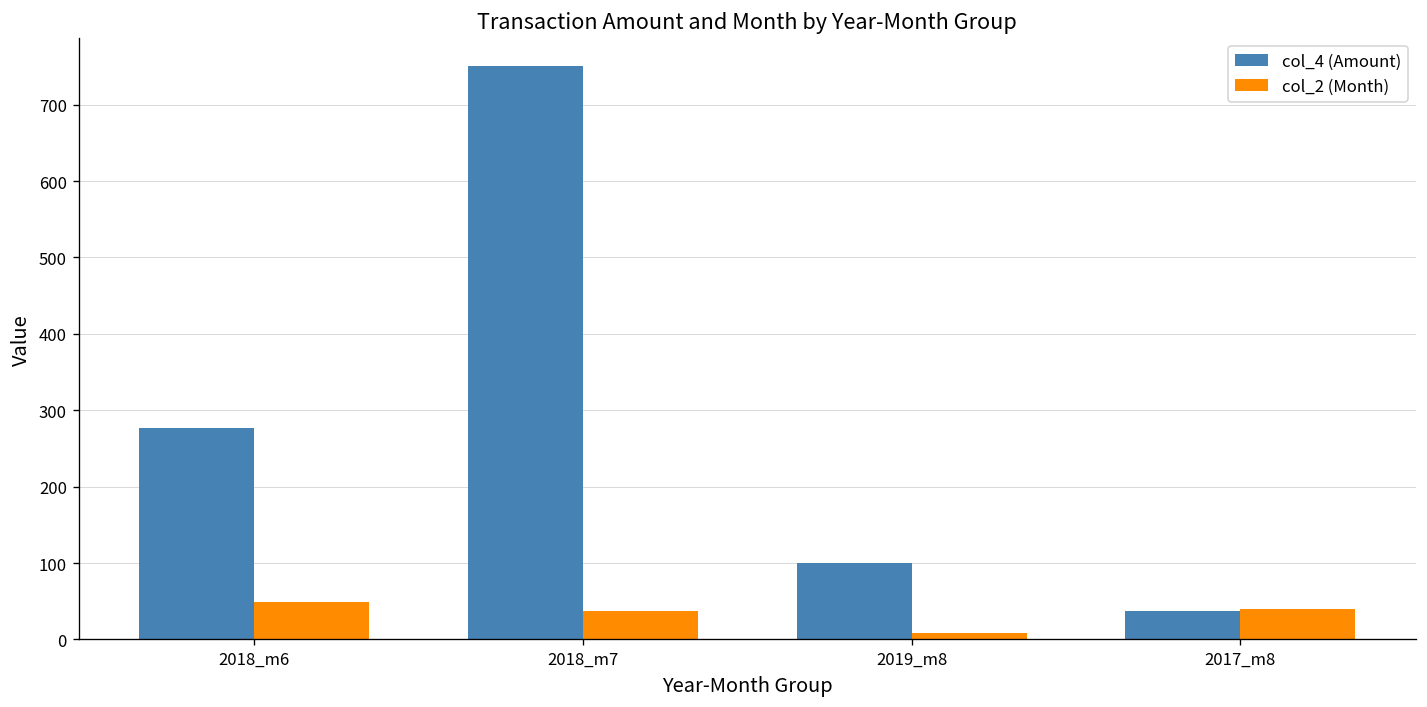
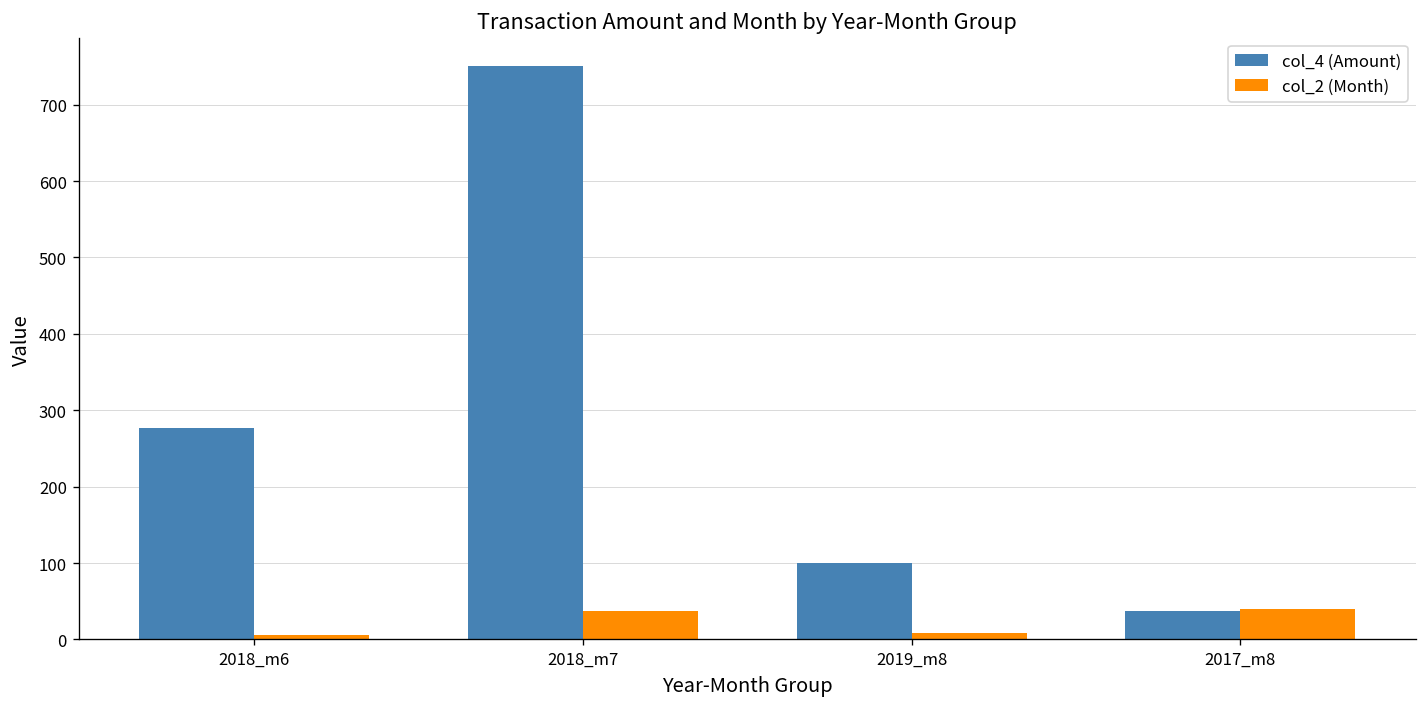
  {
    "col_4 (Amount)": {
      "2018_m6": 280,
      "2018_m7": 750,
      "2019_m8": 100,
      "2017_m8": 40
    },
    "col_2 (Month)": {
-     "2018_m6": 50,
+     "2018_m6": 10,
      "2018_m7": 40,
      "2019_m8": 10,
      "2017_m8": 40
    }
  }
